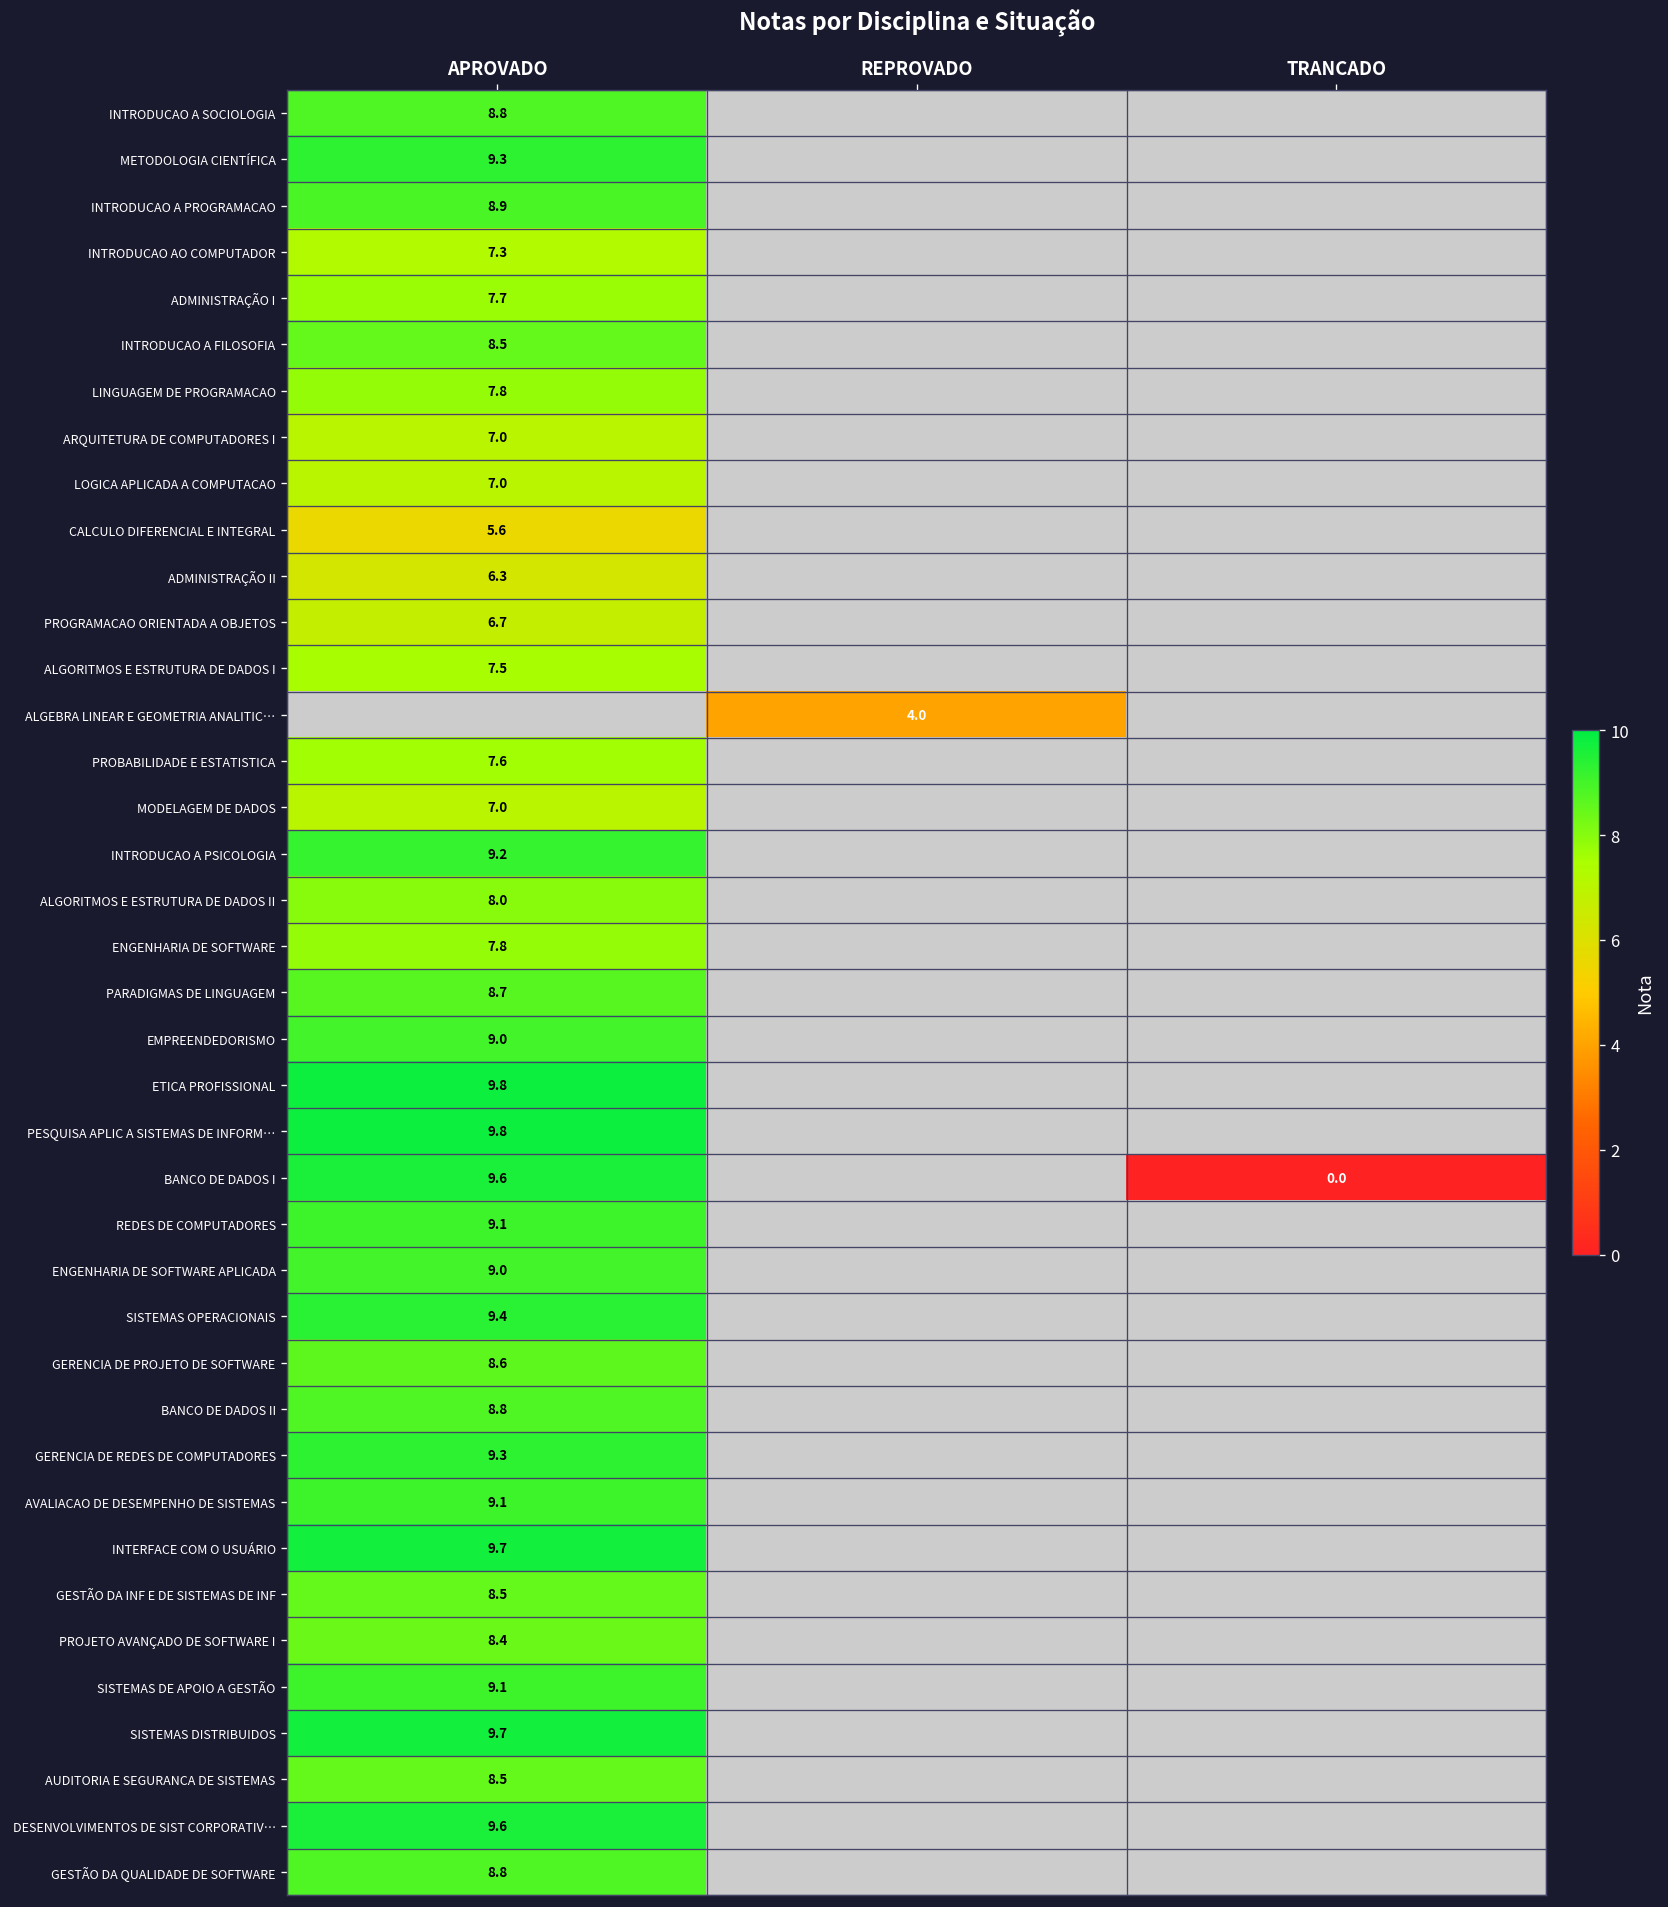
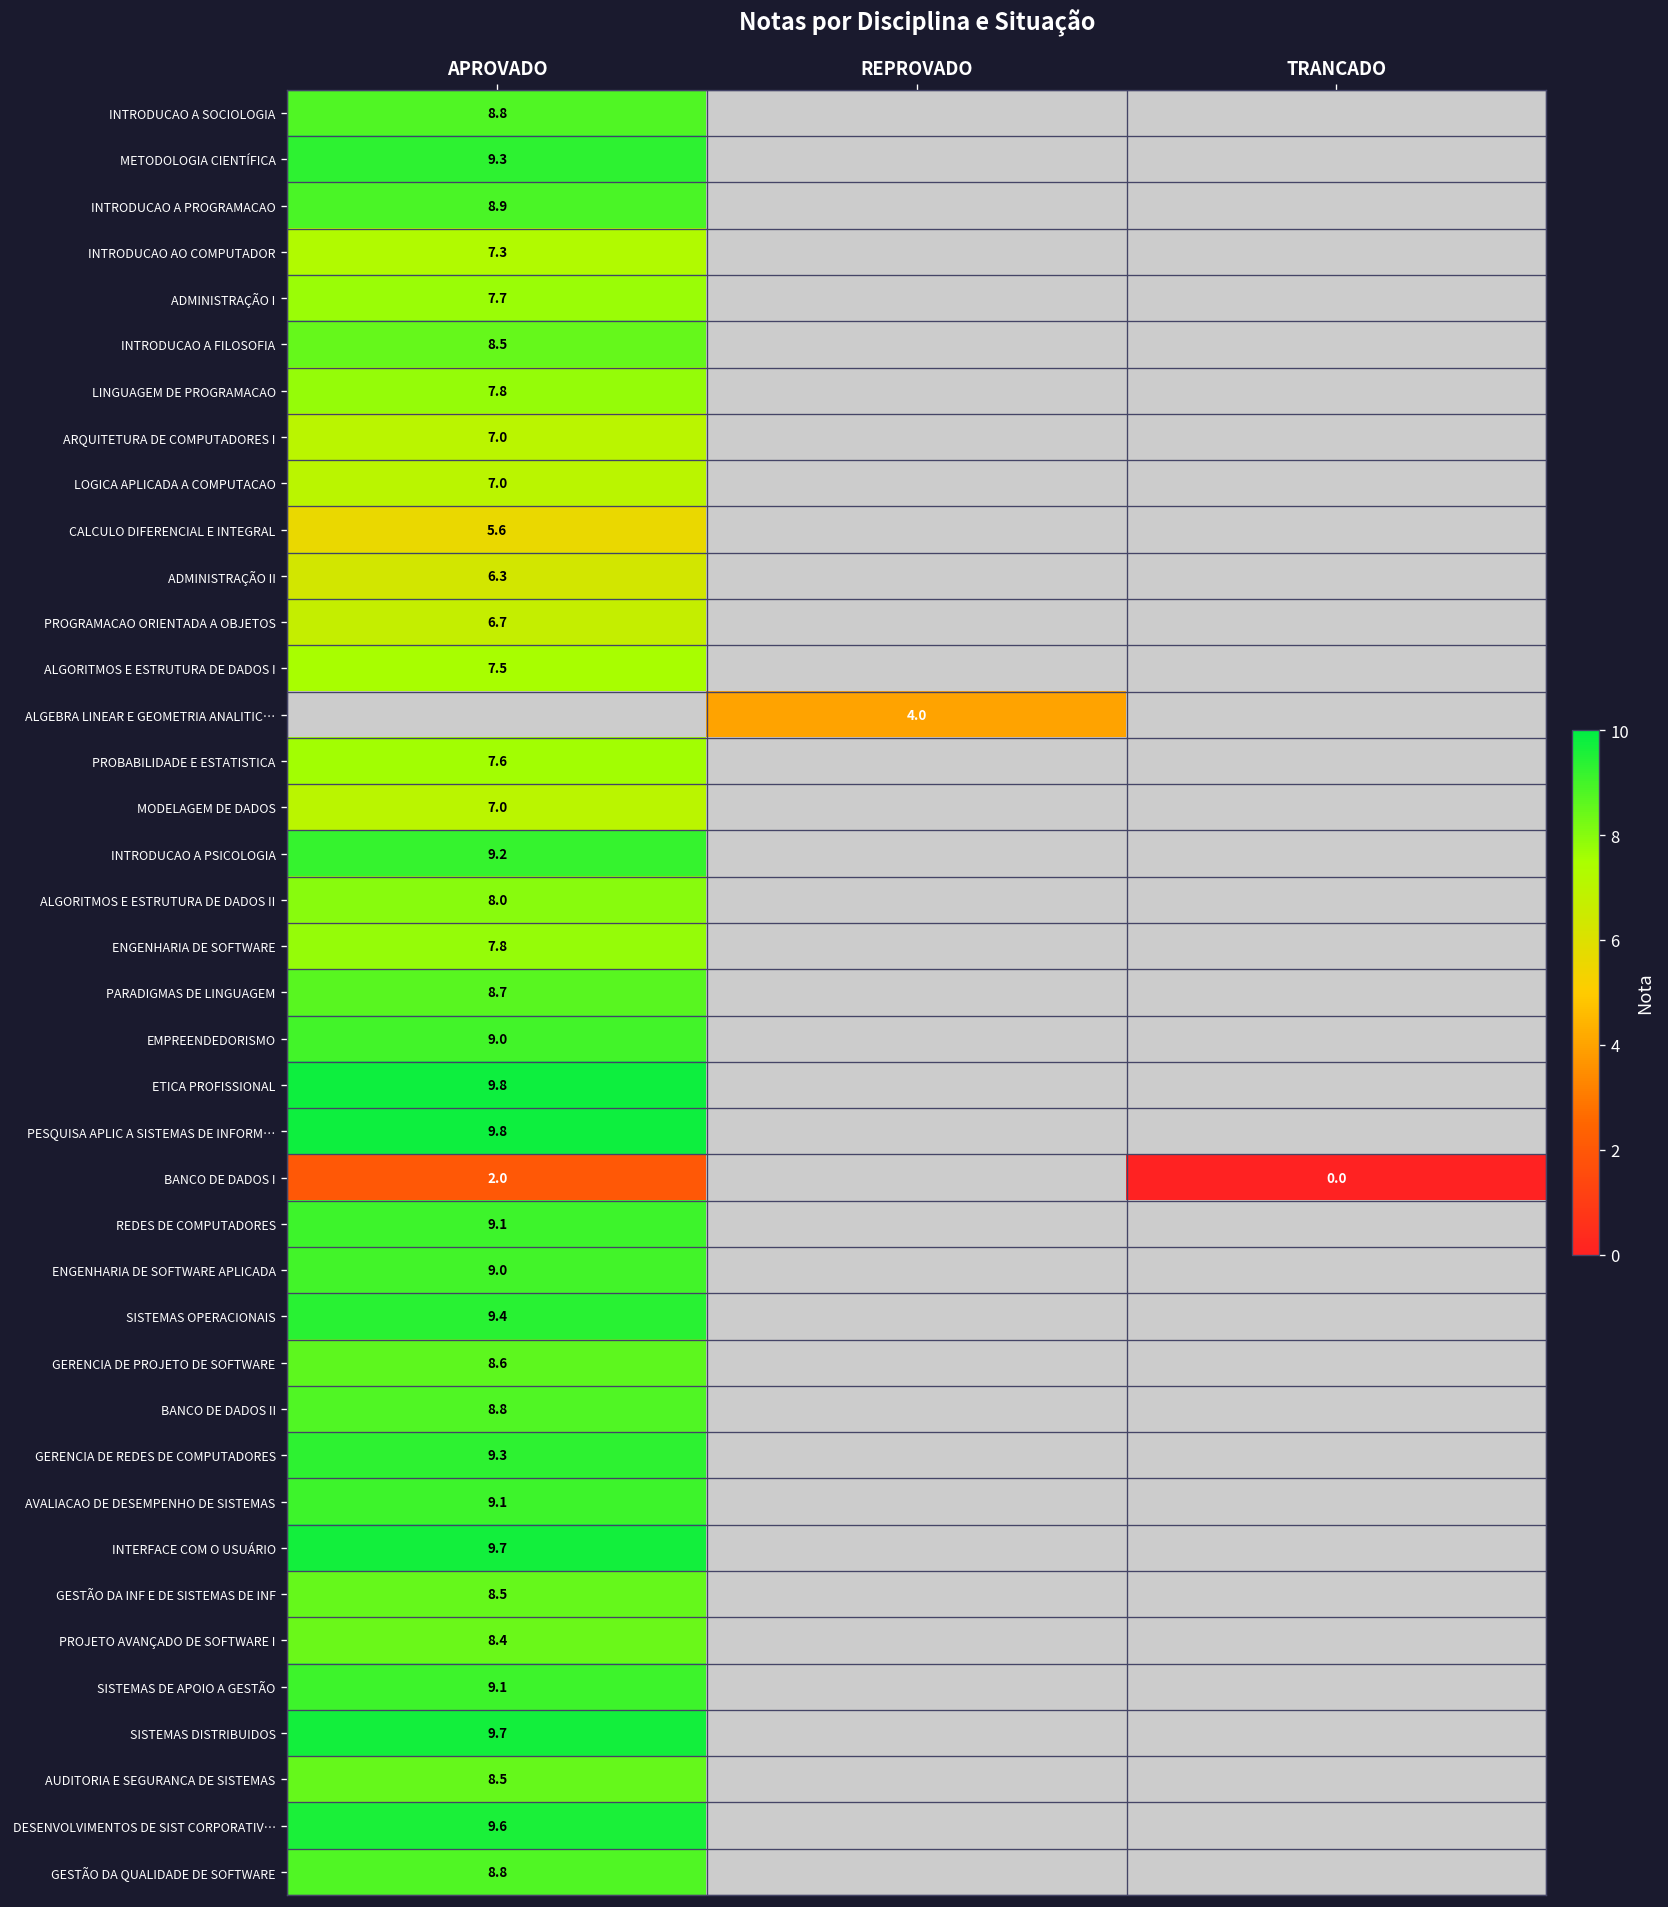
  {
    "INTRODUCAO A SOCIOLOGIA": {
      "APROVADO": 8.8
    },
    "METODOLOGIA CIENTÍFICA": {
      "APROVADO": 9.3
    },
    "INTRODUCAO A PROGRAMACAO": {
      "APROVADO": 8.9
    },
    "INTRODUCAO AO COMPUTADOR": {
      "APROVADO": 7.3
    },
    "ADMINISTRAÇÃO I": {
      "APROVADO": 7.7
    },
    "INTRODUCAO A FILOSOFIA": {
      "APROVADO": 8.5
    },
    "LINGUAGEM DE PROGRAMACAO": {
      "APROVADO": 7.8
    },
    "ARQUITETURA DE COMPUTADORES I": {
      "APROVADO": 7.0
    },
    "LOGICA APLICADA A COMPUTACAO": {
      "APROVADO": 7.0
    },
    "CALCULO DIFERENCIAL E INTEGRAL": {
      "APROVADO": 5.6
    },
    "ADMINISTRAÇÃO II": {
      "APROVADO": 6.3
    },
    "PROGRAMACAO ORIENTADA A OBJETOS": {
      "APROVADO": 6.7
    },
    "ALGORITMOS E ESTRUTURA DE DADOS I": {
      "APROVADO": 7.5
    },
    "ALGEBRA LINEAR E GEOMETRIA ANALITIC…": {
      "REPROVADO": 4.0
    },
    "PROBABILIDADE E ESTATISTICA": {
      "APROVADO": 7.6
    },
    "MODELAGEM DE DADOS": {
      "APROVADO": 7.0
    },
    "INTRODUCAO A PSICOLOGIA": {
      "APROVADO": 9.2
    },
    "ALGORITMOS E ESTRUTURA DE DADOS II": {
      "APROVADO": 8.0
    },
    "ENGENHARIA DE SOFTWARE": {
      "APROVADO": 7.8
    },
    "PARADIGMAS DE LINGUAGEM": {
      "APROVADO": 8.7
    },
    "EMPREENDEDORISMO": {
      "APROVADO": 9.0
    },
    "ETICA PROFISSIONAL": {
      "APROVADO": 9.8
    },
    "PESQUISA APLIC A SISTEMAS DE INFORM…": {
      "APROVADO": 9.8
    },
    "BANCO DE DADOS I": {
-     "APROVADO": 9.6,
+     "APROVADO": 2.0,
      "TRANCADO": 0.0
    },
    "REDES DE COMPUTADORES": {
      "APROVADO": 9.1
    },
    "ENGENHARIA DE SOFTWARE APLICADA": {
      "APROVADO": 9.0
    },
    "SISTEMAS OPERACIONAIS": {
      "APROVADO": 9.4
    },
    "GERENCIA DE PROJETO DE SOFTWARE": {
      "APROVADO": 8.6
    },
    "BANCO DE DADOS II": {
      "APROVADO": 8.8
    },
    "GERENCIA DE REDES DE COMPUTADORES": {
      "APROVADO": 9.3
    },
    "AVALIACAO DE DESEMPENHO DE SISTEMAS": {
      "APROVADO": 9.1
    },
    "INTERFACE COM O USUÁRIO": {
      "APROVADO": 9.7
    },
    "GESTÃO DA INF E DE SISTEMAS DE INF": {
      "APROVADO": 8.5
    },
    "PROJETO AVANÇADO DE SOFTWARE I": {
      "APROVADO": 8.4
    },
    "SISTEMAS DE APOIO A GESTÃO": {
      "APROVADO": 9.1
    },
    "SISTEMAS DISTRIBUIDOS": {
      "APROVADO": 9.7
    },
    "AUDITORIA E SEGURANCA DE SISTEMAS": {
      "APROVADO": 8.5
    },
    "DESENVOLVIMENTOS DE SIST CORPORATIV…": {
      "APROVADO": 9.6
    },
    "GESTÃO DA QUALIDADE DE SOFTWARE": {
      "APROVADO": 8.8
    }
  }
